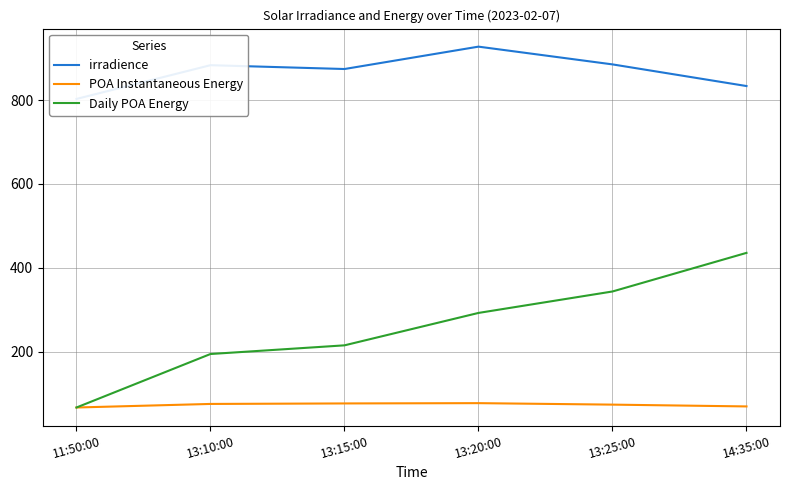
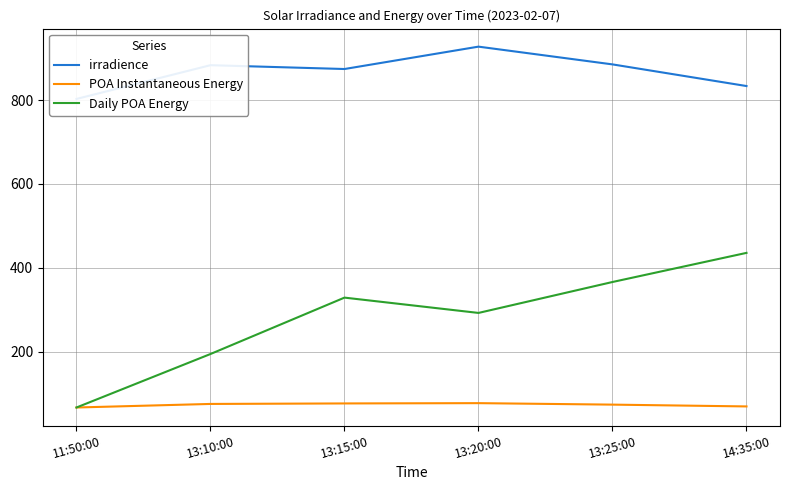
  {
    "irradience": {
      "13:15:00": 870,
      "13:20:00": 930,
      "13:25:00": 890,
      "14:35:00": 830
    },
    "POA Instantaneous Energy": {
      "13:10:00": 80,
      "13:15:00": 80,
      "13:20:00": 80,
      "13:25:00": 70,
      "14:35:00": 70
    },
    "Daily POA Energy": {
      "13:10:00": 190,
-     "13:15:00": 220,
+     "13:15:00": 330,
      "13:20:00": 290,
-     "13:25:00": 340,
+     "13:25:00": 370,
      "14:35:00": 440
    }
  }
